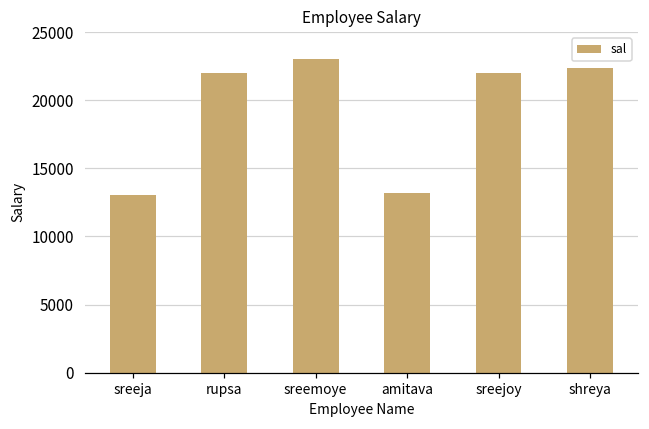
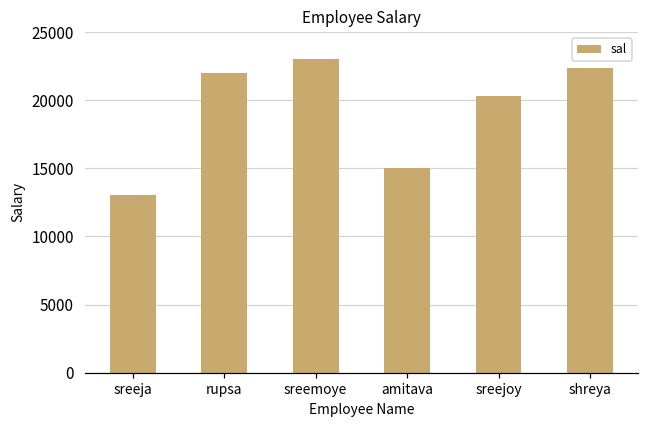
  {
    "sreeja": 13000,
    "rupsa": 22000,
    "sreemoye": 23000,
-   "amitava": 13200,
-   "sreejoy": 22000,
+   "amitava": 15000,
+   "sreejoy": 20300,
    "shreya": 22300
  }
